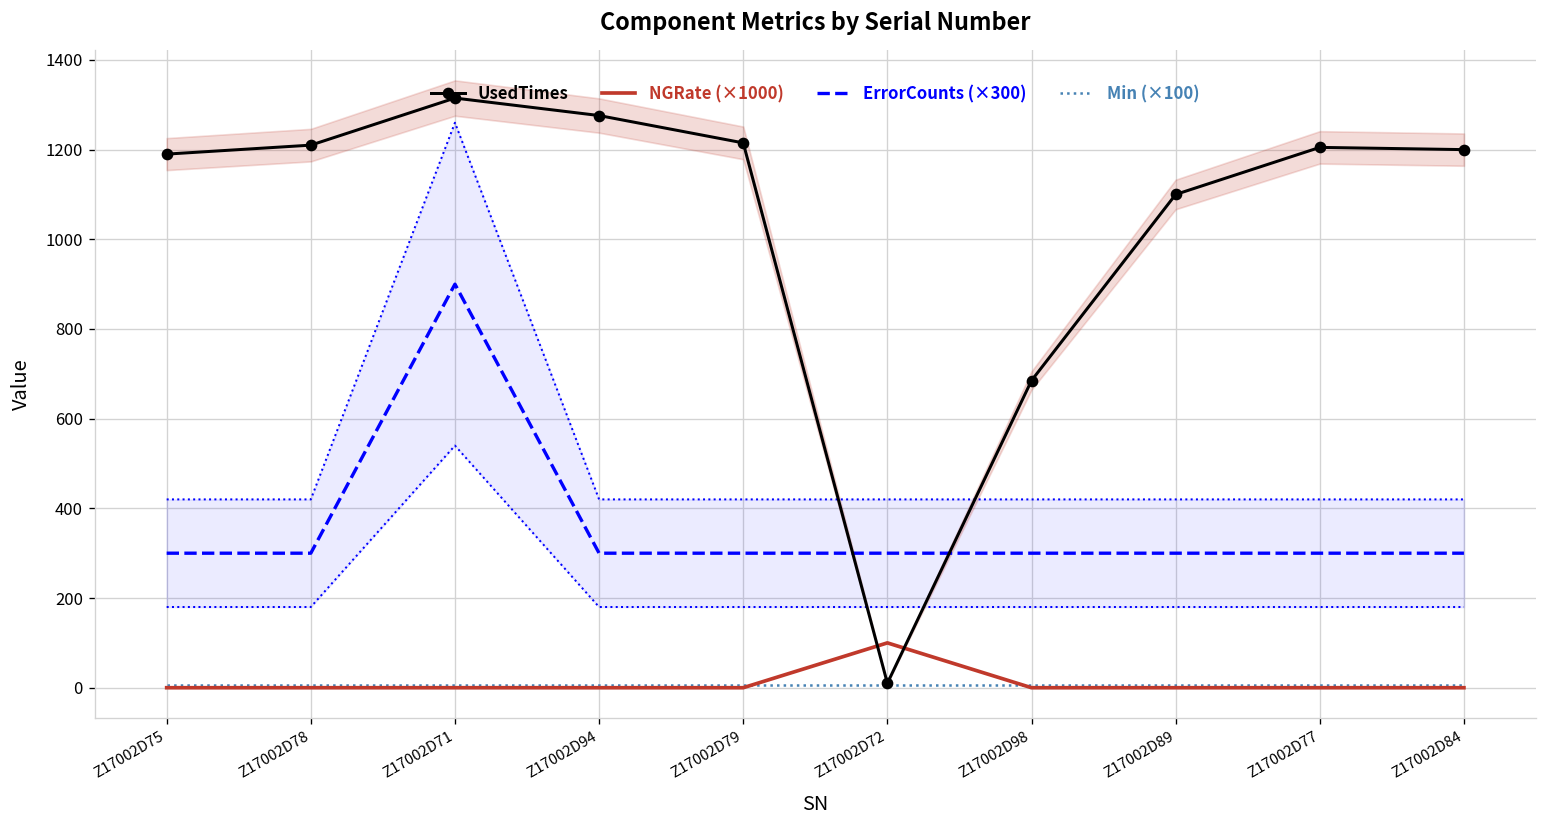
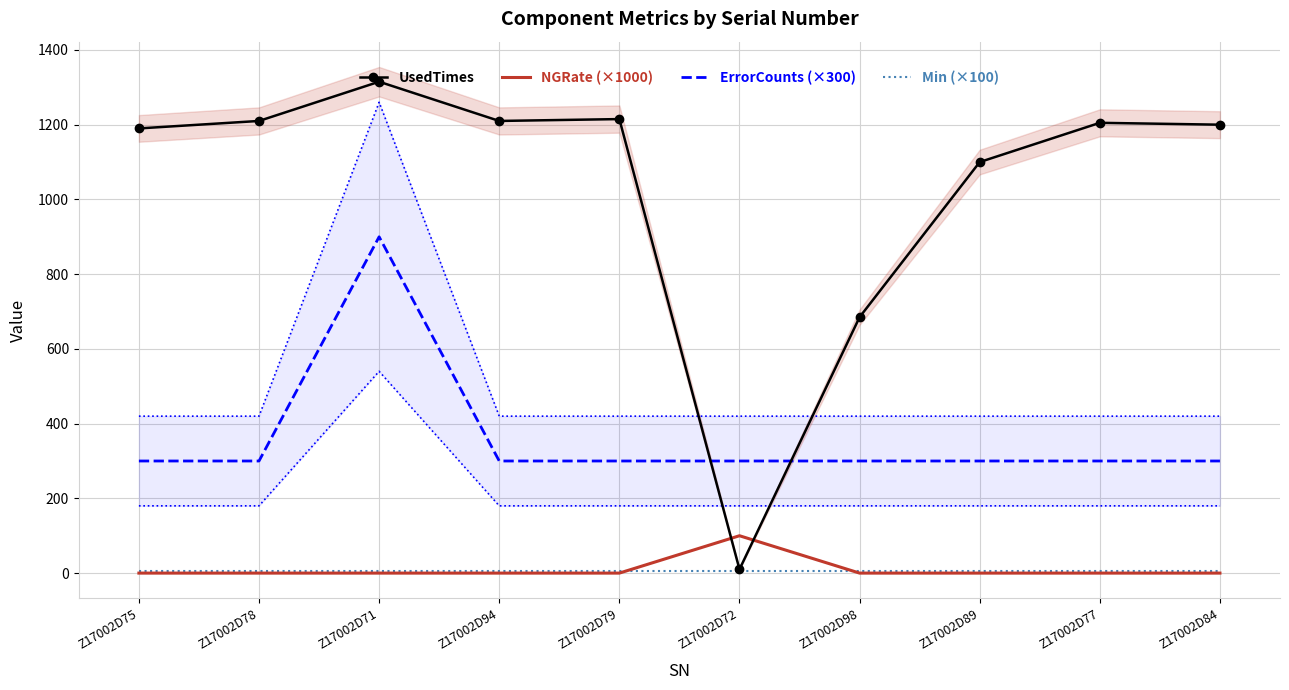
  {
    "UsedTimes": {
      "Z17002D75": 1190,
      "Z17002D78": 1210,
      "Z17002D71": 1320,
-     "Z17002D94": 1280,
+     "Z17002D94": 1210,
      "Z17002D79": 1220,
      "Z17002D98": 690,
      "Z17002D89": 1100,
      "Z17002D77": 1210,
      "Z17002D84": 1200
    }
  }
